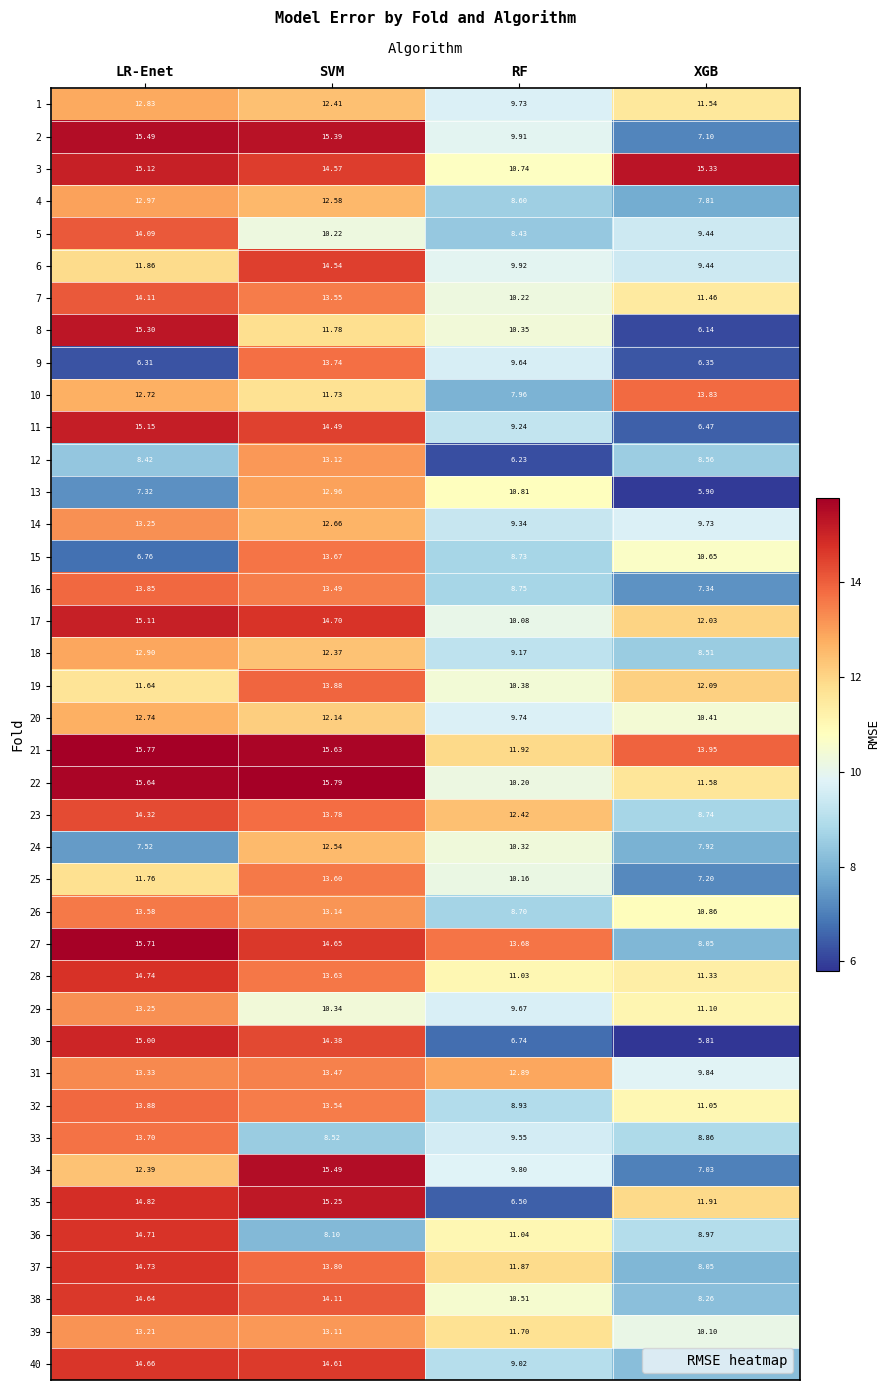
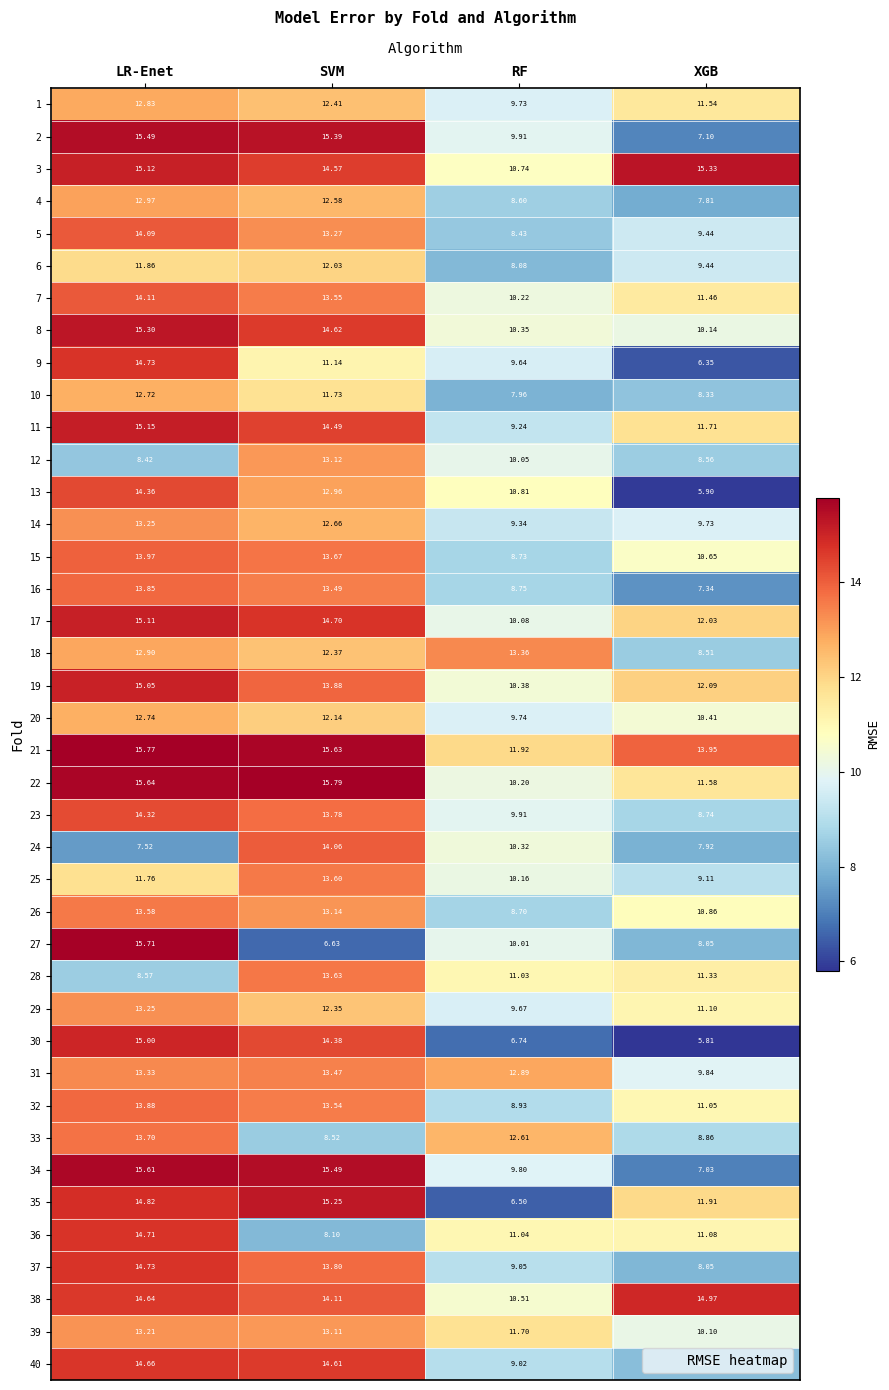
  {
    "1": {
      "LR-Enet": 12.83,
      "SVM": 12.41,
      "RF": 9.73,
      "XGB": 11.54
    },
    "2": {
      "LR-Enet": 15.49,
      "SVM": 15.39,
      "RF": 9.91,
      "XGB": 7.10
    },
    "3": {
      "LR-Enet": 15.12,
      "SVM": 14.57,
      "RF": 10.74,
      "XGB": 15.33
    },
    "4": {
      "LR-Enet": 12.97,
      "SVM": 12.58,
      "RF": 8.60,
      "XGB": 7.81
    },
    "5": {
      "LR-Enet": 14.09,
-     "SVM": 10.22,
+     "SVM": 13.27,
      "RF": 8.43,
      "XGB": 9.44
    },
    "6": {
      "LR-Enet": 11.86,
-     "SVM": 14.54,
-     "RF": 9.92,
+     "SVM": 12.03,
+     "RF": 8.08,
      "XGB": 9.44
    },
    "7": {
      "LR-Enet": 14.11,
      "SVM": 13.55,
      "RF": 10.22,
      "XGB": 11.46
    },
    "8": {
      "LR-Enet": 15.30,
-     "SVM": 11.78,
+     "SVM": 14.62,
      "RF": 10.35,
-     "XGB": 6.14
+     "XGB": 10.14
    },
    "9": {
-     "LR-Enet": 6.31,
-     "SVM": 13.74,
+     "LR-Enet": 14.73,
+     "SVM": 11.14,
      "RF": 9.64,
      "XGB": 6.35
    },
    "10": {
      "LR-Enet": 12.72,
      "SVM": 11.73,
      "RF": 7.96,
-     "XGB": 13.83
+     "XGB": 8.33
    },
    "11": {
      "LR-Enet": 15.15,
      "SVM": 14.49,
      "RF": 9.24,
-     "XGB": 6.47
+     "XGB": 11.71
    },
    "12": {
      "LR-Enet": 8.42,
      "SVM": 13.12,
-     "RF": 6.23,
+     "RF": 10.05,
      "XGB": 8.56
    },
    "13": {
-     "LR-Enet": 7.32,
+     "LR-Enet": 14.36,
      "SVM": 12.96,
      "RF": 10.81,
      "XGB": 5.90
    },
    "14": {
      "LR-Enet": 13.25,
      "SVM": 12.66,
      "RF": 9.34,
      "XGB": 9.73
    },
    "15": {
-     "LR-Enet": 6.76,
+     "LR-Enet": 13.97,
      "SVM": 13.67,
      "RF": 8.73,
      "XGB": 10.65
    },
    "16": {
      "LR-Enet": 13.85,
      "SVM": 13.49,
      "RF": 8.75,
      "XGB": 7.34
    },
    "17": {
      "LR-Enet": 15.11,
      "SVM": 14.70,
      "RF": 10.08,
      "XGB": 12.03
    },
    "18": {
      "LR-Enet": 12.90,
      "SVM": 12.37,
-     "RF": 9.17,
+     "RF": 13.36,
      "XGB": 8.51
    },
    "19": {
-     "LR-Enet": 11.64,
+     "LR-Enet": 15.05,
      "SVM": 13.88,
      "RF": 10.38,
      "XGB": 12.09
    },
    "20": {
      "LR-Enet": 12.74,
      "SVM": 12.14,
      "RF": 9.74,
      "XGB": 10.41
    },
    "21": {
      "LR-Enet": 15.77,
      "SVM": 15.63,
      "RF": 11.92,
      "XGB": 13.95
    },
    "22": {
      "LR-Enet": 15.64,
      "SVM": 15.79,
      "RF": 10.20,
      "XGB": 11.58
    },
    "23": {
      "LR-Enet": 14.32,
      "SVM": 13.78,
-     "RF": 12.42,
+     "RF": 9.91,
      "XGB": 8.74
    },
    "24": {
      "LR-Enet": 7.52,
-     "SVM": 12.54,
+     "SVM": 14.06,
      "RF": 10.32,
      "XGB": 7.92
    },
    "25": {
      "LR-Enet": 11.76,
      "SVM": 13.60,
      "RF": 10.16,
-     "XGB": 7.20
+     "XGB": 9.11
    },
    "26": {
      "LR-Enet": 13.58,
      "SVM": 13.14,
      "RF": 8.70,
      "XGB": 10.86
    },
    "27": {
      "LR-Enet": 15.71,
-     "SVM": 14.65,
-     "RF": 13.68,
+     "SVM": 6.63,
+     "RF": 10.01,
      "XGB": 8.05
    },
    "28": {
-     "LR-Enet": 14.74,
+     "LR-Enet": 8.57,
      "SVM": 13.63,
      "RF": 11.03,
      "XGB": 11.33
    },
    "29": {
      "LR-Enet": 13.25,
-     "SVM": 10.34,
+     "SVM": 12.35,
      "RF": 9.67,
      "XGB": 11.10
    },
    "30": {
      "LR-Enet": 15.00,
      "SVM": 14.38,
      "RF": 6.74,
      "XGB": 5.81
    },
    "31": {
      "LR-Enet": 13.33,
      "SVM": 13.47,
      "RF": 12.89,
      "XGB": 9.84
    },
    "32": {
      "LR-Enet": 13.88,
      "SVM": 13.54,
      "RF": 8.93,
      "XGB": 11.05
    },
    "33": {
      "LR-Enet": 13.70,
      "SVM": 8.52,
-     "RF": 9.55,
+     "RF": 12.61,
      "XGB": 8.86
    },
    "34": {
-     "LR-Enet": 12.39,
+     "LR-Enet": 15.61,
      "SVM": 15.49,
      "RF": 9.80,
      "XGB": 7.03
    },
    "35": {
      "LR-Enet": 14.82,
      "SVM": 15.25,
      "RF": 6.50,
      "XGB": 11.91
    },
    "36": {
      "LR-Enet": 14.71,
      "SVM": 8.10,
      "RF": 11.04,
-     "XGB": 8.97
+     "XGB": 11.08
    },
    "37": {
      "LR-Enet": 14.73,
      "SVM": 13.80,
-     "RF": 11.87,
+     "RF": 9.05,
      "XGB": 8.05
    },
    "38": {
      "LR-Enet": 14.64,
      "SVM": 14.11,
      "RF": 10.51,
-     "XGB": 8.26
+     "XGB": 14.97
    },
    "39": {
      "LR-Enet": 13.21,
      "SVM": 13.11,
      "RF": 11.70,
      "XGB": 10.10
    },
    "40": {
      "LR-Enet": 14.66,
      "SVM": 14.61,
      "RF": 9.02
    }
  }
